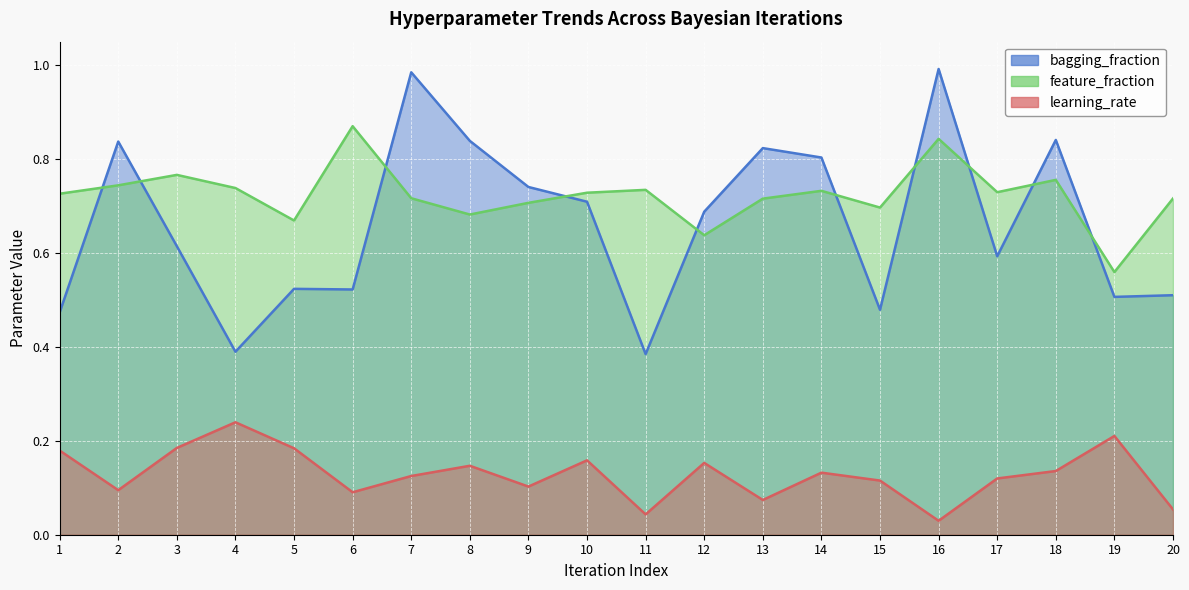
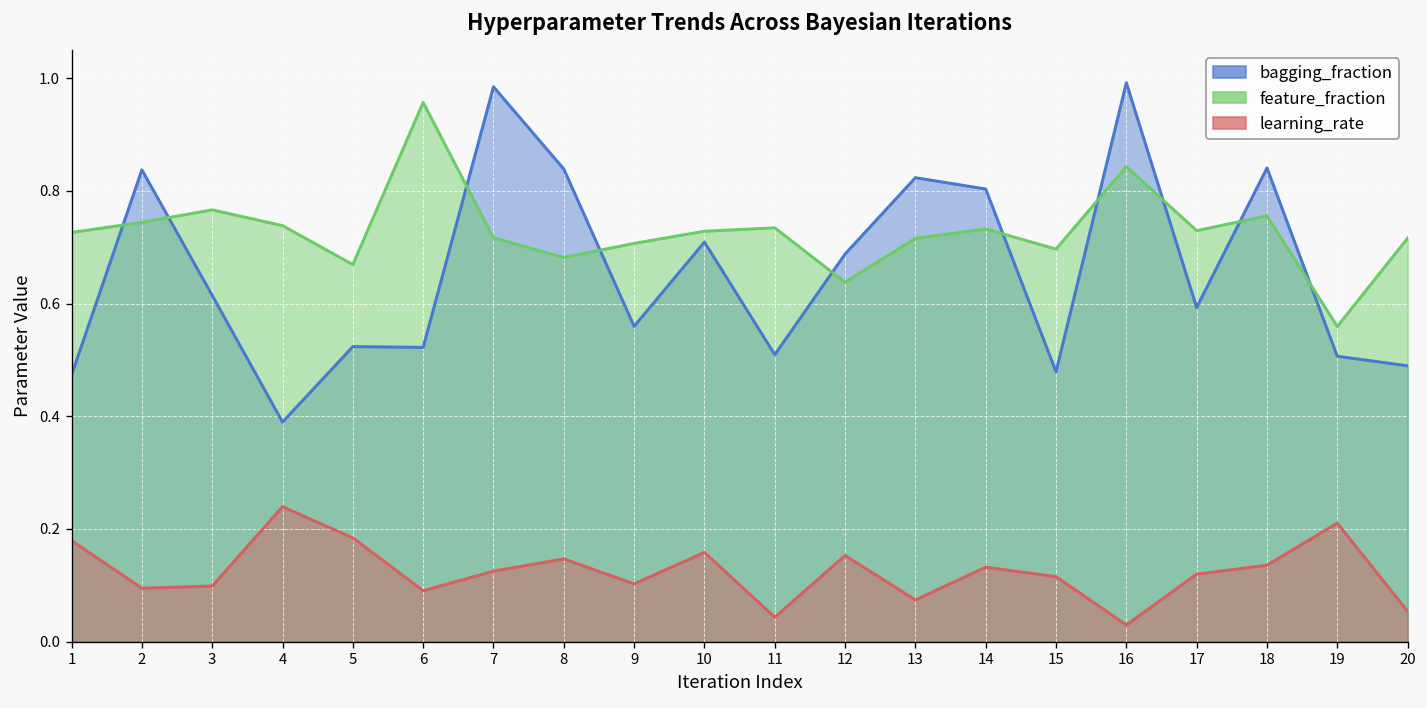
  {
    "bagging_fraction": {
      "1": 0.47,
      "2": 0.84,
      "3": 0.61,
      "4": 0.39,
      "5": 0.52,
      "6": 0.52,
      "7": 0.98,
      "8": 0.84,
-     "9": 0.74,
+     "9": 0.56,
      "10": 0.71,
-     "11": 0.38,
+     "11": 0.51,
      "12": 0.69,
      "13": 0.82,
      "14": 0.80,
      "15": 0.48,
      "16": 0.99,
      "17": 0.59,
      "18": 0.84,
      "19": 0.51,
-     "20": 0.51
+     "20": 0.49
    },
    "feature_fraction": {
      "1": 0.73,
      "2": 0.74,
      "3": 0.77,
      "4": 0.74,
      "5": 0.67,
-     "6": 0.87,
+     "6": 0.96,
      "7": 0.72,
      "8": 0.68,
      "9": 0.71,
      "10": 0.73,
      "11": 0.73,
      "12": 0.64,
      "13": 0.72,
      "14": 0.73,
      "15": 0.70,
      "16": 0.84,
      "17": 0.73,
      "18": 0.76,
      "19": 0.56,
      "20": 0.72
    },
    "learning_rate": {
      "1": 0.18,
      "2": 0.09,
-     "3": 0.18,
+     "3": 0.10,
      "4": 0.24,
      "5": 0.18,
      "6": 0.09,
      "7": 0.13,
      "8": 0.15,
      "9": 0.10,
      "10": 0.16,
      "11": 0.04,
      "12": 0.15,
      "13": 0.07,
      "14": 0.13,
      "15": 0.12,
      "16": 0.03,
      "17": 0.12,
      "18": 0.14,
      "19": 0.21,
      "20": 0.05
    }
  }
